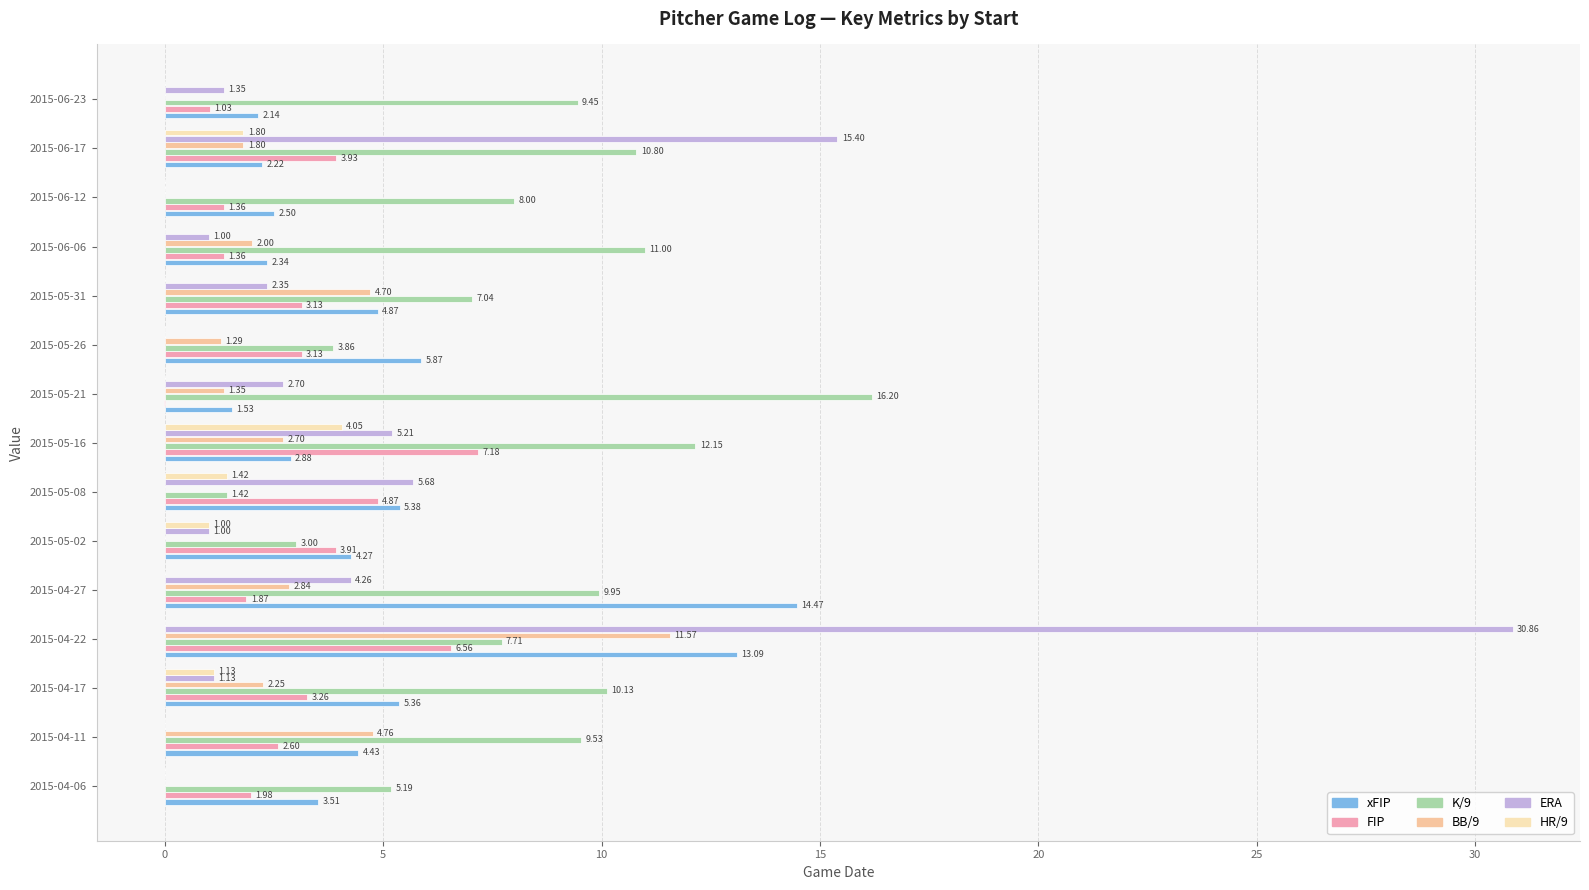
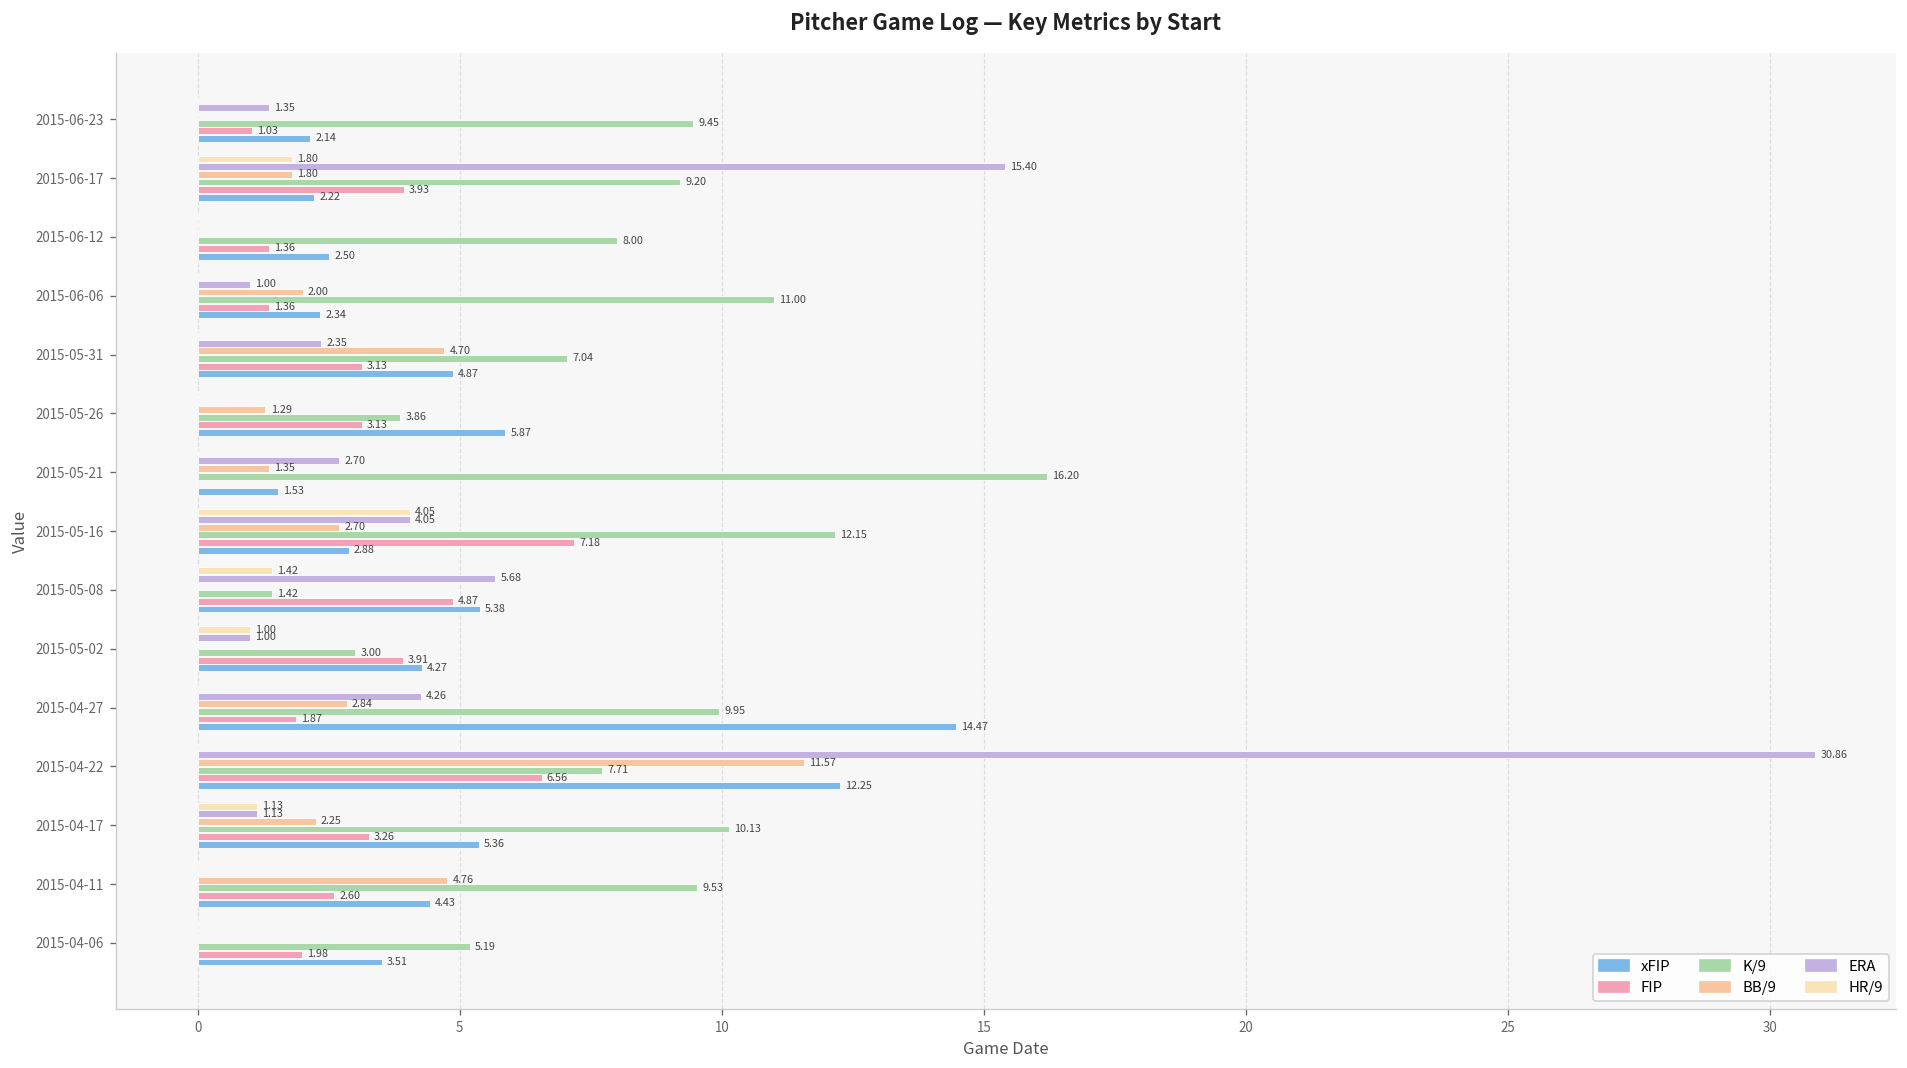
  {
    "xFIP": {
      "2015-06-23": 2.14,
      "2015-06-17": 2.22,
      "2015-06-12": 2.50,
      "2015-06-06": 2.34,
      "2015-05-31": 4.87,
      "2015-05-26": 5.87,
      "2015-05-21": 1.53,
      "2015-05-16": 2.88,
      "2015-05-08": 5.38,
      "2015-05-02": 4.27,
      "2015-04-27": 14.47,
-     "2015-04-22": 13.09,
+     "2015-04-22": 12.25,
      "2015-04-17": 5.36,
      "2015-04-11": 4.43,
      "2015-04-06": 3.51
    },
    "K/9": {
      "2015-06-23": 9.45,
-     "2015-06-17": 10.80,
+     "2015-06-17": 9.20,
      "2015-06-12": 8.00,
      "2015-06-06": 11.00,
      "2015-05-31": 7.04,
      "2015-05-26": 3.86,
      "2015-05-21": 16.20,
      "2015-05-16": 12.15,
      "2015-05-08": 1.42,
      "2015-05-02": 3.00,
      "2015-04-27": 9.95,
      "2015-04-22": 7.71,
      "2015-04-17": 10.13,
      "2015-04-11": 9.53,
      "2015-04-06": 5.19
    },
    "ERA": {
      "2015-06-23": 1.35,
      "2015-06-17": 15.40,
      "2015-06-06": 1.00,
      "2015-05-31": 2.35,
      "2015-05-21": 2.70,
-     "2015-05-16": 5.21,
+     "2015-05-16": 4.05,
      "2015-05-08": 5.68,
      "2015-04-27": 4.26,
      "2015-04-22": 30.86
    }
  }
